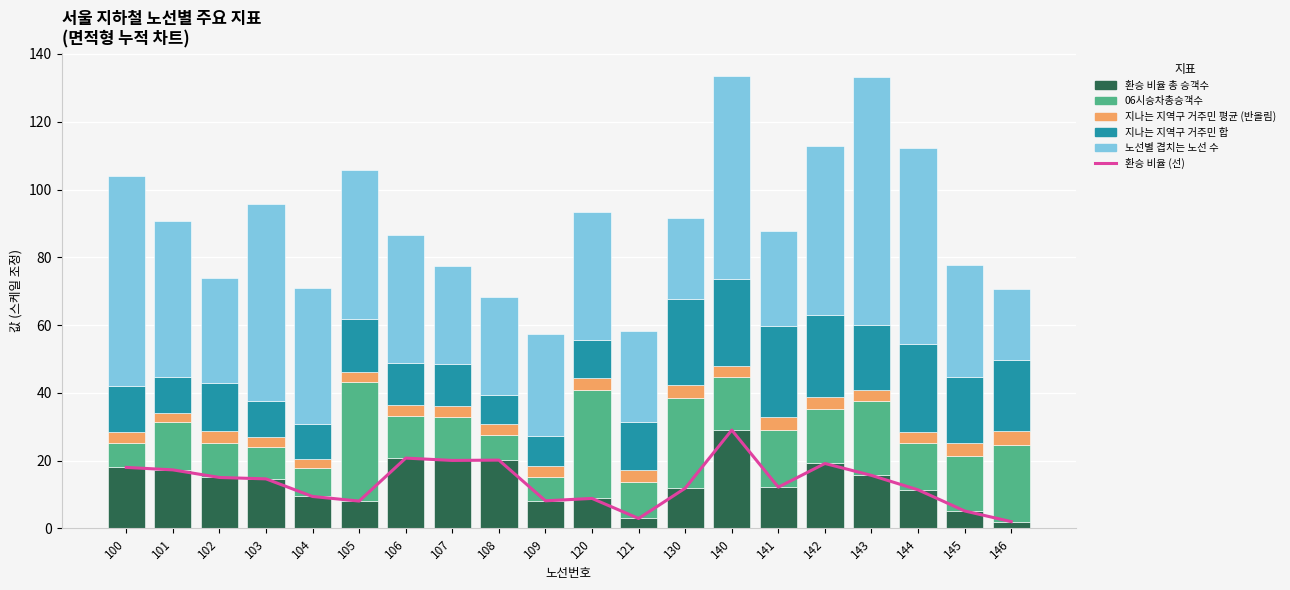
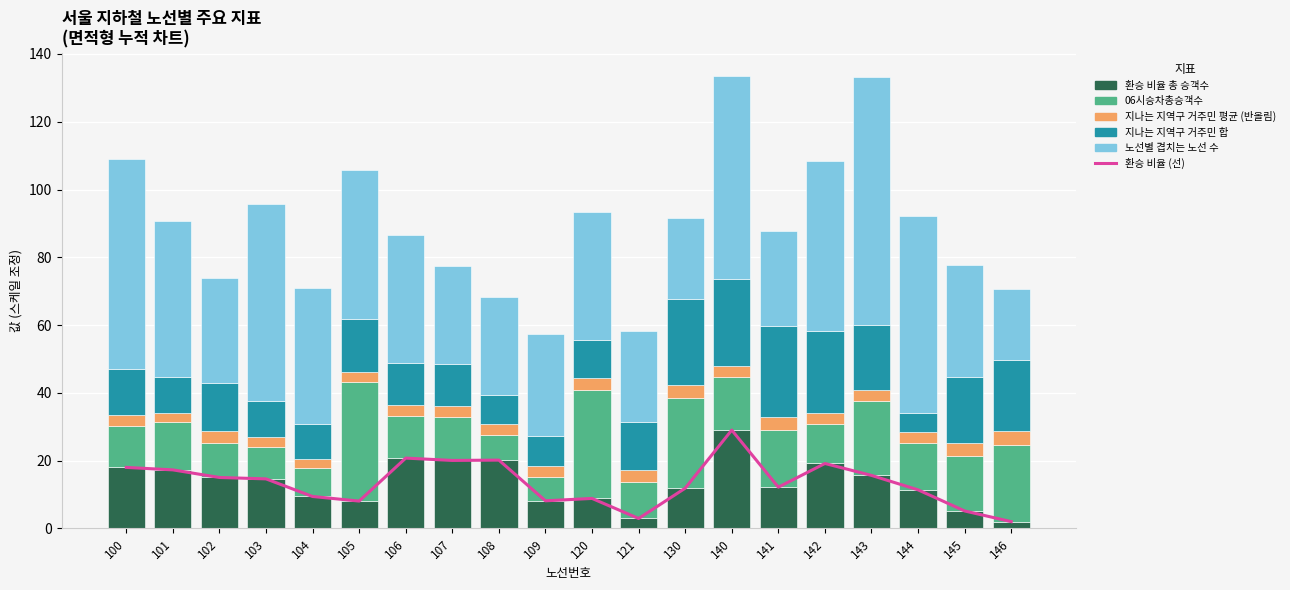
  {
    "환승 비율 총 승객수": {
      "100": 18,
      "101": 17,
      "102": 15,
      "103": 15,
      "104": 9,
      "105": 8,
      "106": 21,
      "107": 20,
      "108": 20,
      "109": 8,
      "120": 9,
      "121": 3,
      "130": 12,
      "140": 29,
      "141": 12,
      "142": 19,
      "143": 16,
      "144": 11,
      "145": 5,
      "146": 2
    },
    "환승 비율 (선)": {
      "100": 18,
      "101": 17,
      "102": 15,
      "103": 15,
      "104": 9,
      "105": 8,
      "106": 21,
      "107": 20,
      "108": 20,
      "109": 8,
      "120": 9,
      "121": 3,
      "130": 12,
      "140": 29,
      "141": 12,
      "142": 19,
      "143": 16,
      "144": 11,
      "145": 5,
      "146": 2
    },
    "06시승차총승객수": {
-     "100": 7,
+     "100": 12,
      "101": 14,
      "102": 10,
      "103": 10,
      "104": 8,
      "105": 35,
      "106": 13,
      "107": 13,
      "108": 7,
      "109": 7,
      "120": 32,
      "121": 11,
      "130": 27,
      "140": 16,
      "141": 17,
-     "142": 16,
+     "142": 12,
      "143": 22,
      "144": 14,
      "145": 16,
      "146": 23
    },
    "지나는 지역구 거주민 평균 (반올림)": {
      "100": 3,
      "101": 3,
      "102": 4,
      "103": 3,
      "104": 3,
      "105": 3,
      "106": 3,
      "107": 3,
      "108": 3,
      "109": 3,
      "120": 4,
      "121": 4,
      "130": 4,
      "140": 3,
      "141": 4,
      "142": 3,
      "143": 3,
      "144": 3,
      "145": 4,
      "146": 4
    },
    "지나는 지역구 거주민 합": {
      "100": 13,
      "101": 11,
      "102": 14,
      "103": 11,
      "104": 10,
      "105": 16,
      "106": 12,
      "107": 12,
      "108": 9,
      "109": 9,
      "120": 11,
      "121": 14,
      "130": 26,
      "140": 26,
      "141": 27,
      "142": 24,
      "143": 19,
-     "144": 26,
+     "144": 6,
      "145": 19,
      "146": 21
    },
    "노선별 겹치는 노선 수": {
      "100": 62,
      "101": 46,
      "102": 31,
      "103": 58,
      "104": 40,
      "105": 44,
      "106": 38,
      "107": 29,
      "108": 29,
      "109": 30,
      "120": 38,
      "121": 27,
      "130": 24,
      "140": 60,
      "141": 28,
      "142": 50,
      "143": 73,
      "144": 58,
      "145": 33,
      "146": 21
    }
  }
